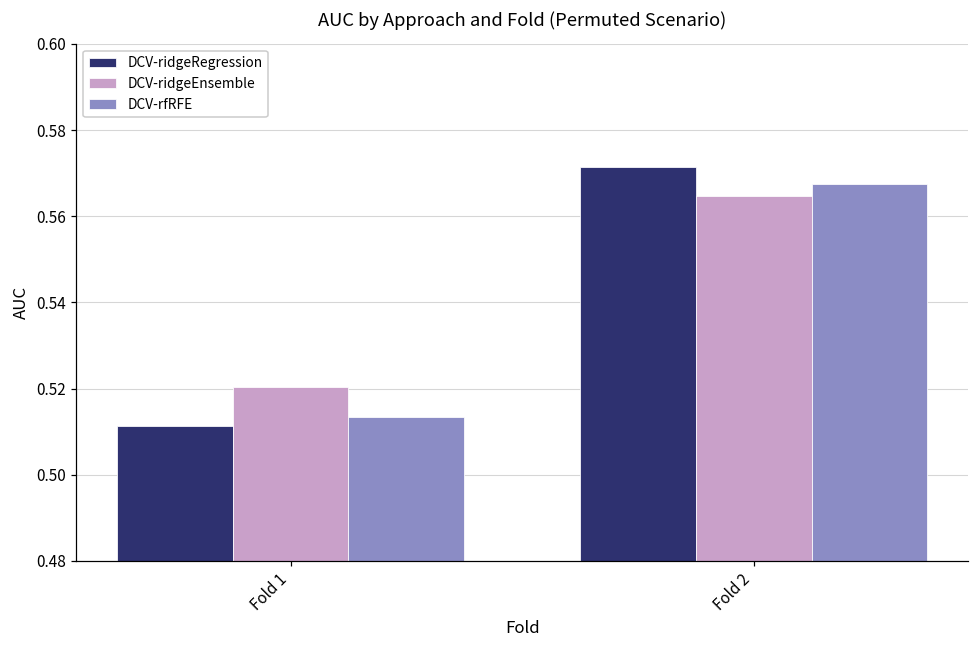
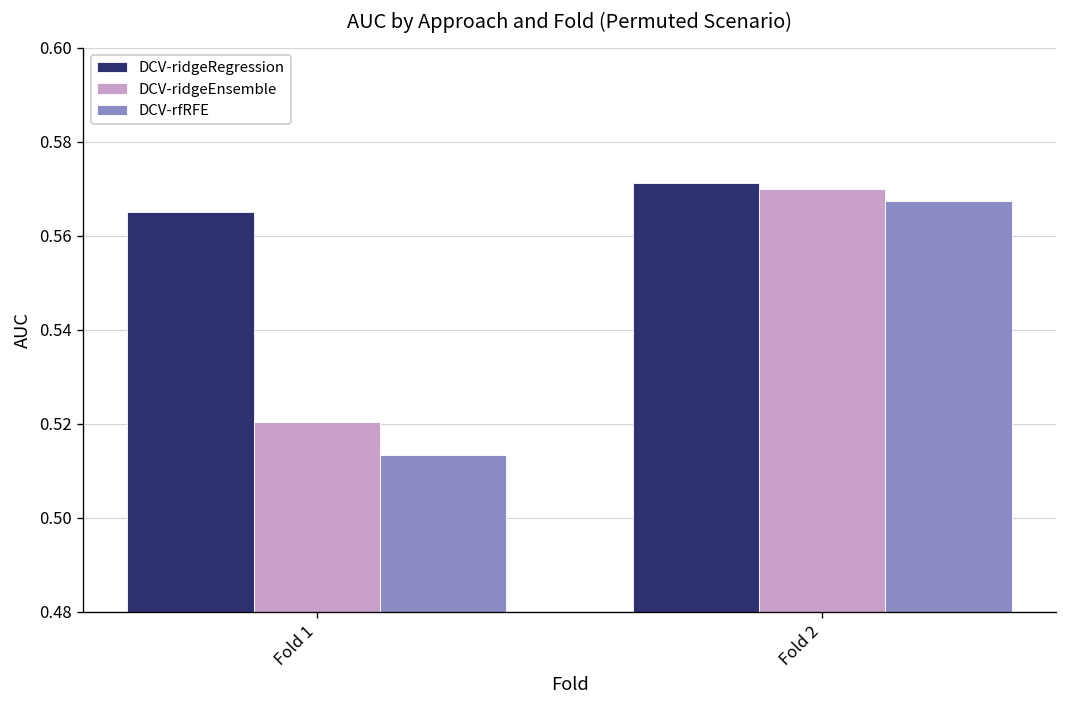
  {
    "DCV-ridgeRegression": {
-     "Fold 1": 0.511,
+     "Fold 1": 0.565,
      "Fold 2": 0.571
    },
    "DCV-ridgeEnsemble": {
      "Fold 1": 0.520,
-     "Fold 2": 0.565
+     "Fold 2": 0.570
    },
    "DCV-rfRFE": {
      "Fold 1": 0.513,
      "Fold 2": 0.567
    }
  }
